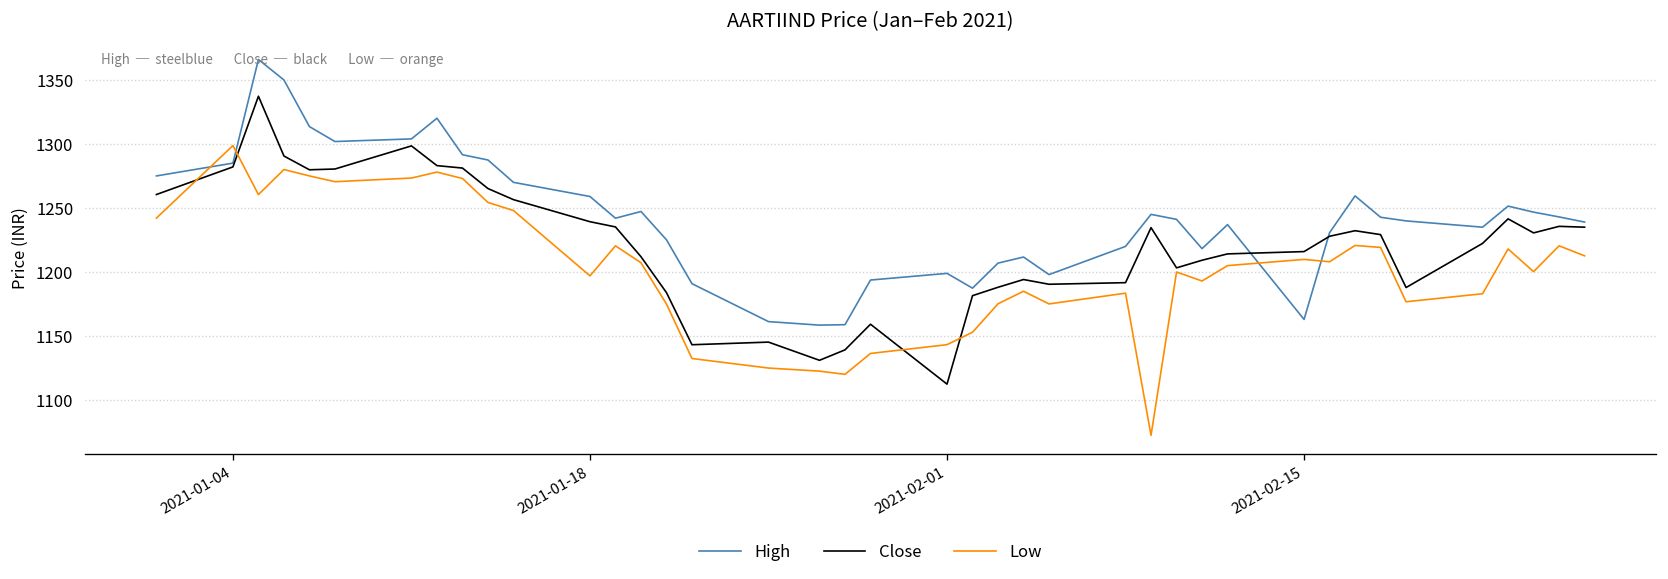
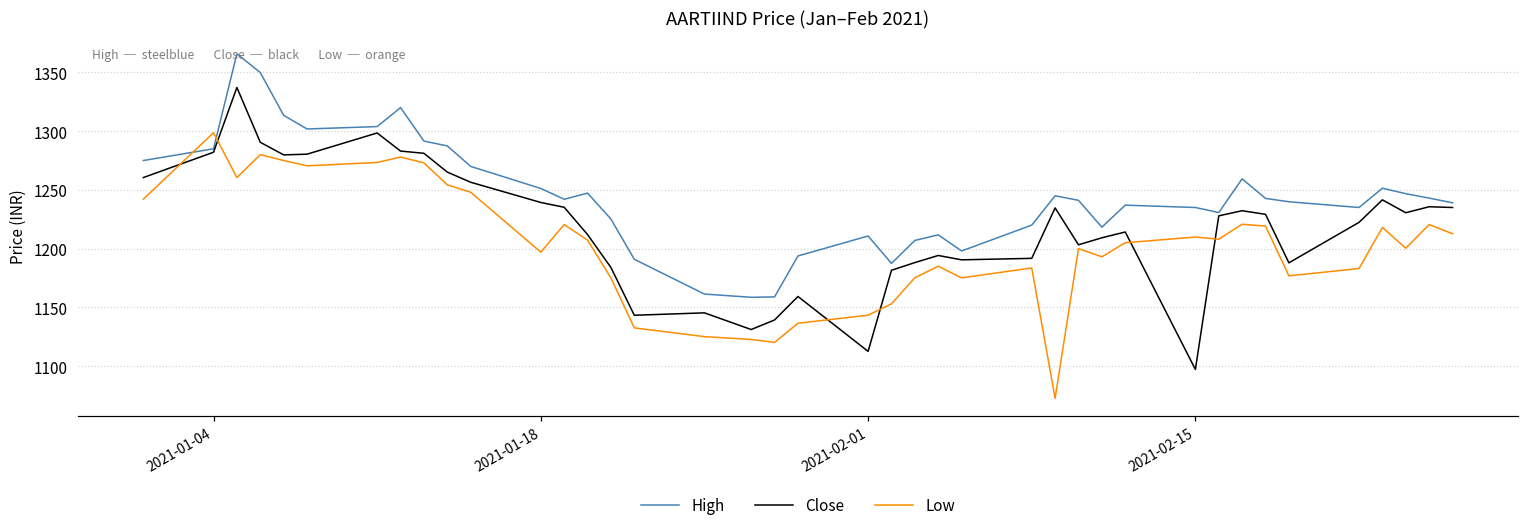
  {
    "High": {
      "2021-01-04": 1285,
-     "2021-01-18": 1259,
-     "2021-02-01": 1199,
-     "2021-02-15": 1163
+     "2021-01-18": 1251,
+     "2021-02-01": 1211,
+     "2021-02-15": 1235
    },
    "Close": {
      "2021-01-04": 1282,
      "2021-01-18": 1239,
      "2021-02-01": 1113,
-     "2021-02-15": 1216
+     "2021-02-15": 1097
    },
    "Low": {
      "2021-01-04": 1299,
      "2021-01-18": 1197,
      "2021-02-01": 1143,
      "2021-02-15": 1210
    }
  }
